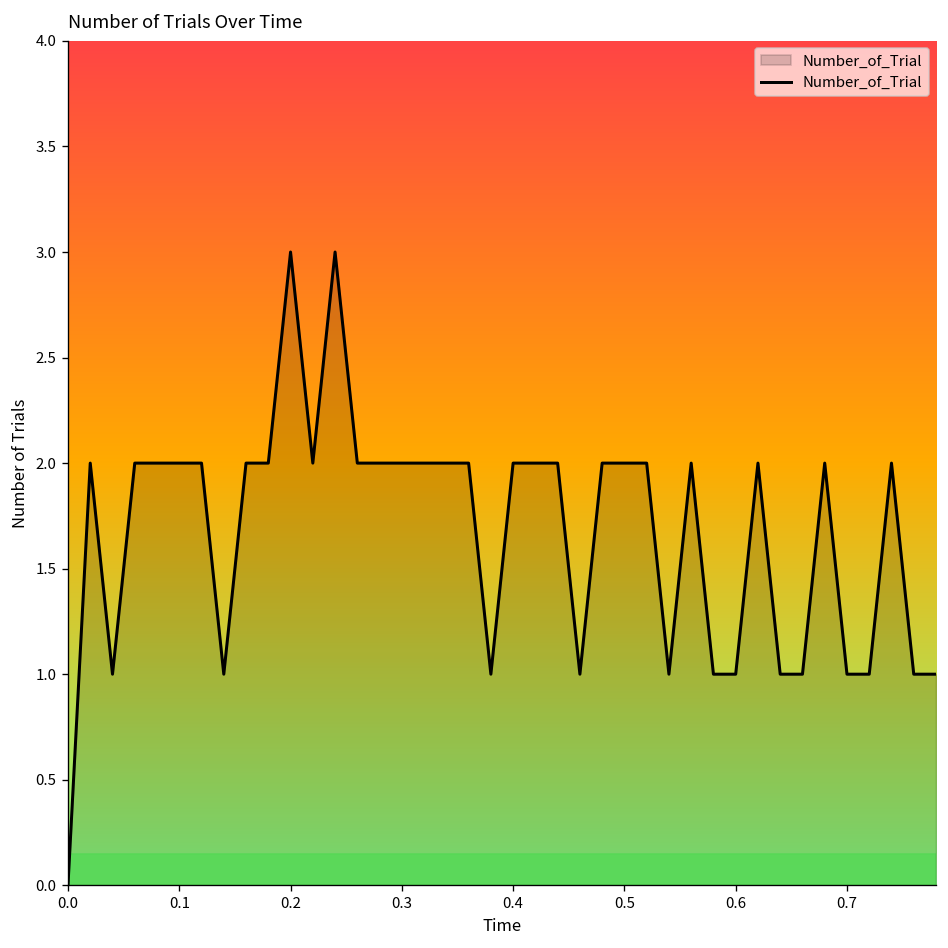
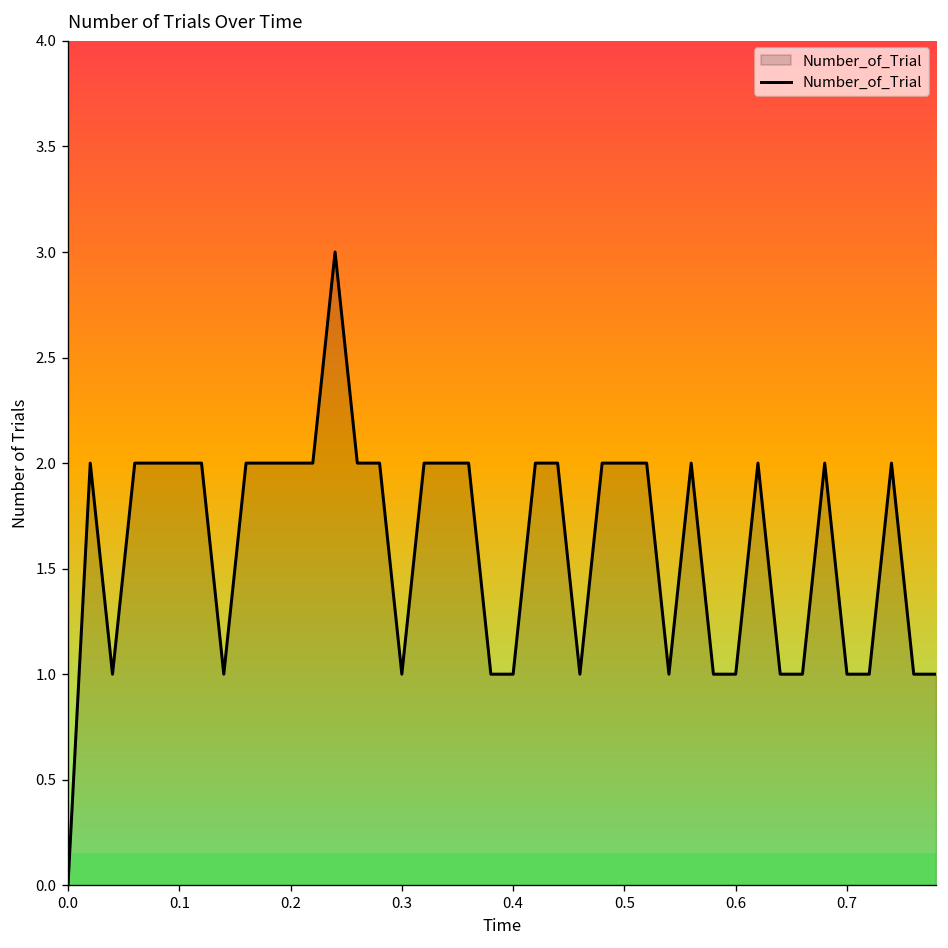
  {
    "0.1": 2,
-   "0.2": 3,
-   "0.3": 2,
-   "0.4": 2,
+   "0.2": 2,
+   "0.3": 1,
+   "0.4": 1,
    "0.5": 2,
    "0.6": 1,
    "0.7": 1
  }
